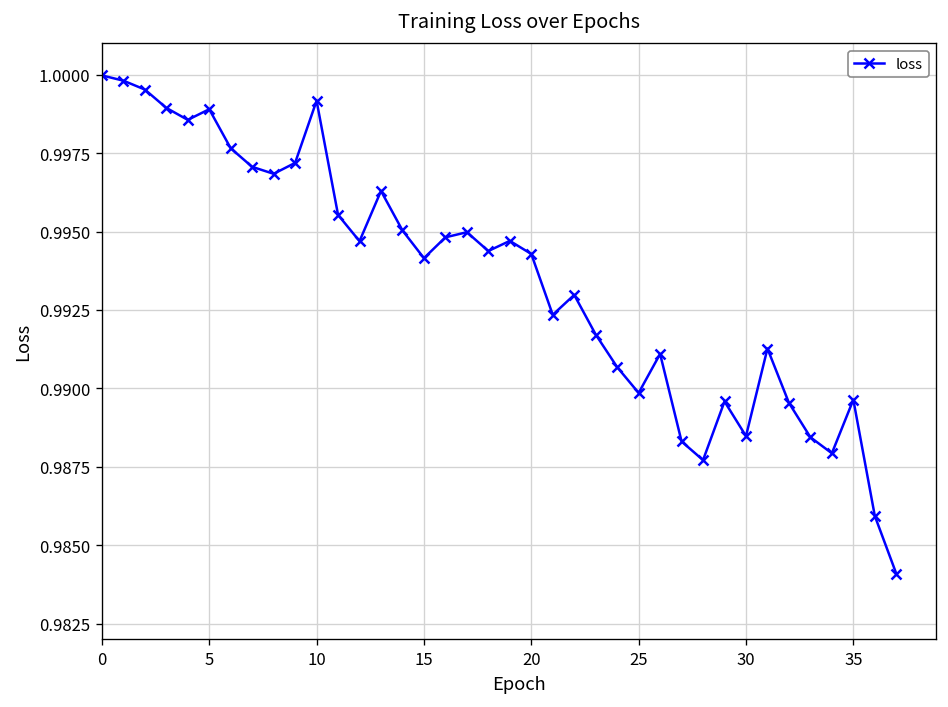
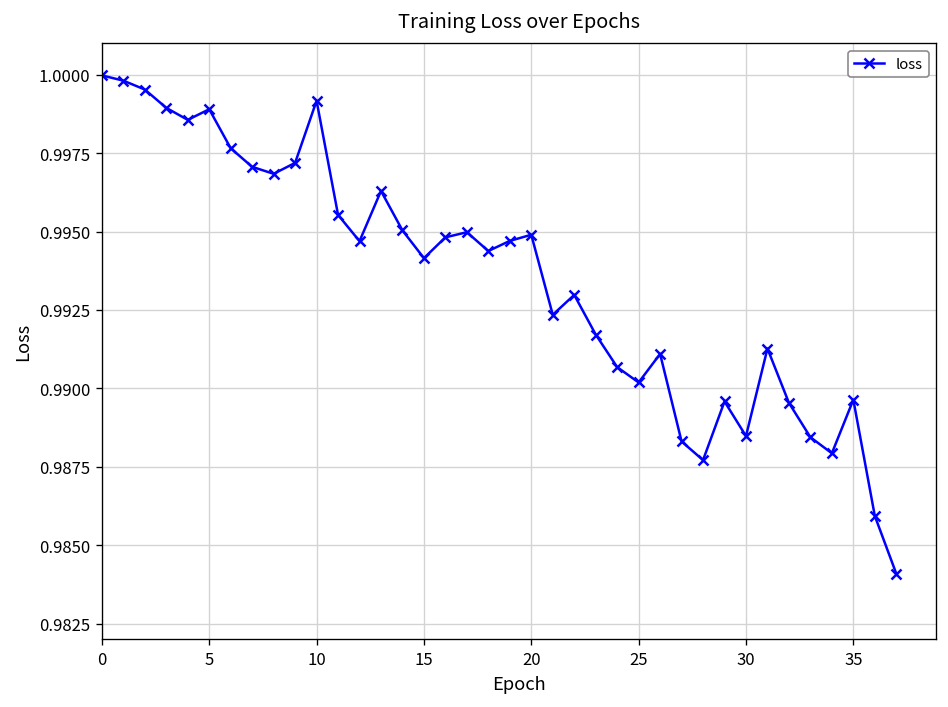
  {
    "0": 1.0000,
    "5": 0.9989,
    "10": 0.9992,
    "15": 0.9942,
-   "20": 0.9943,
-   "25": 0.9899,
+   "20": 0.9949,
+   "25": 0.9902,
    "30": 0.9885,
    "35": 0.9896
  }
